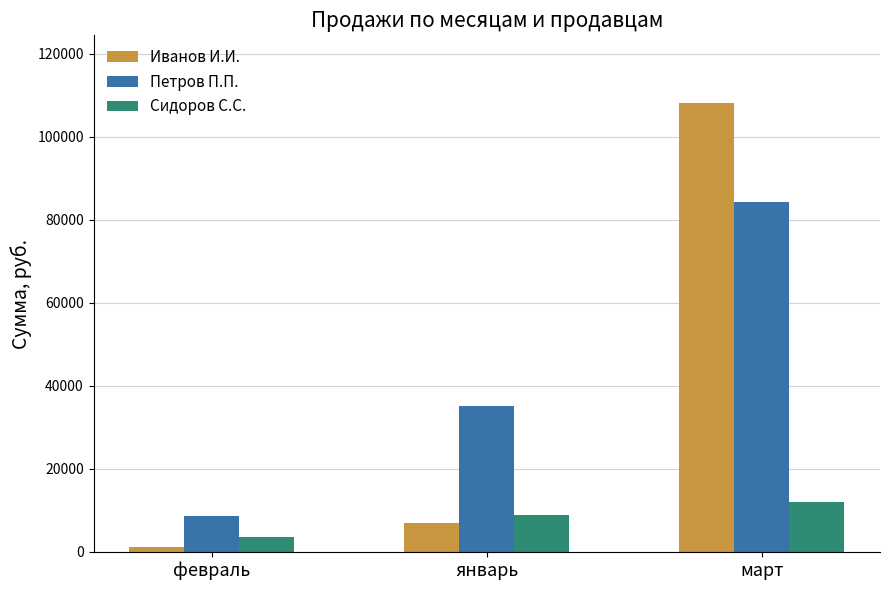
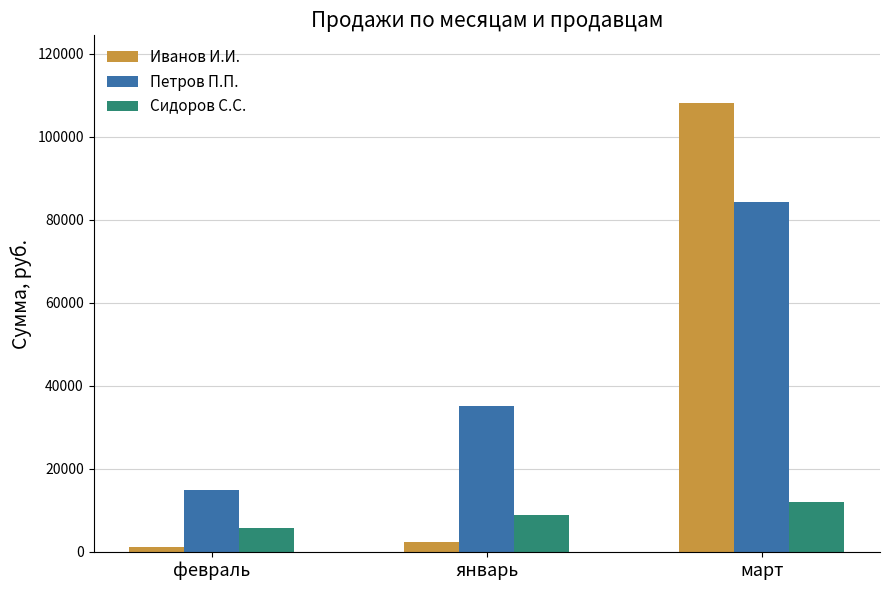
  {
    "Иванов И.И.": {
      "февраль": 1000,
-     "январь": 7000,
+     "январь": 2000,
      "март": 108000
    },
    "Петров П.П.": {
-     "февраль": 9000,
+     "февраль": 15000,
      "январь": 35000,
      "март": 84000
    },
    "Сидоров С.С.": {
-     "февраль": 4000,
+     "февраль": 6000,
      "январь": 9000,
      "март": 12000
    }
  }
